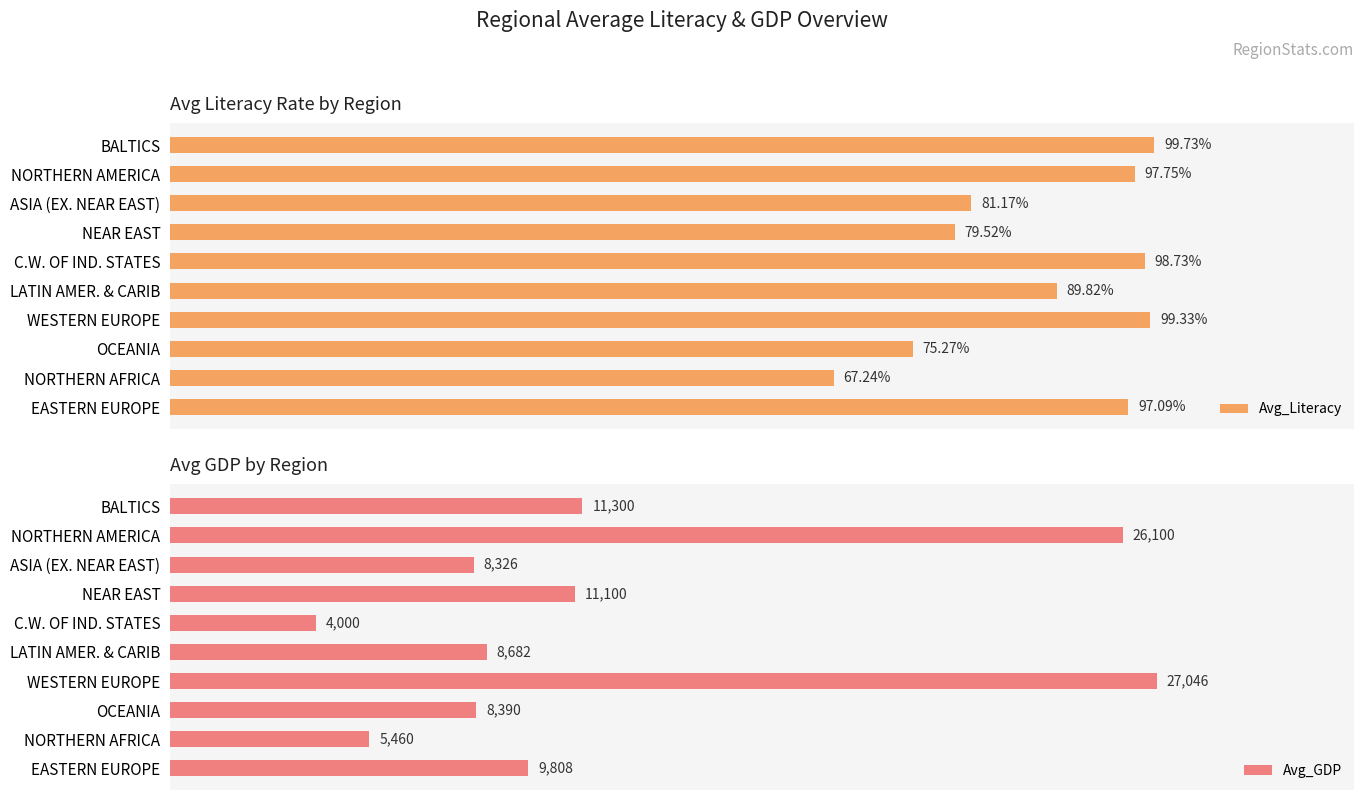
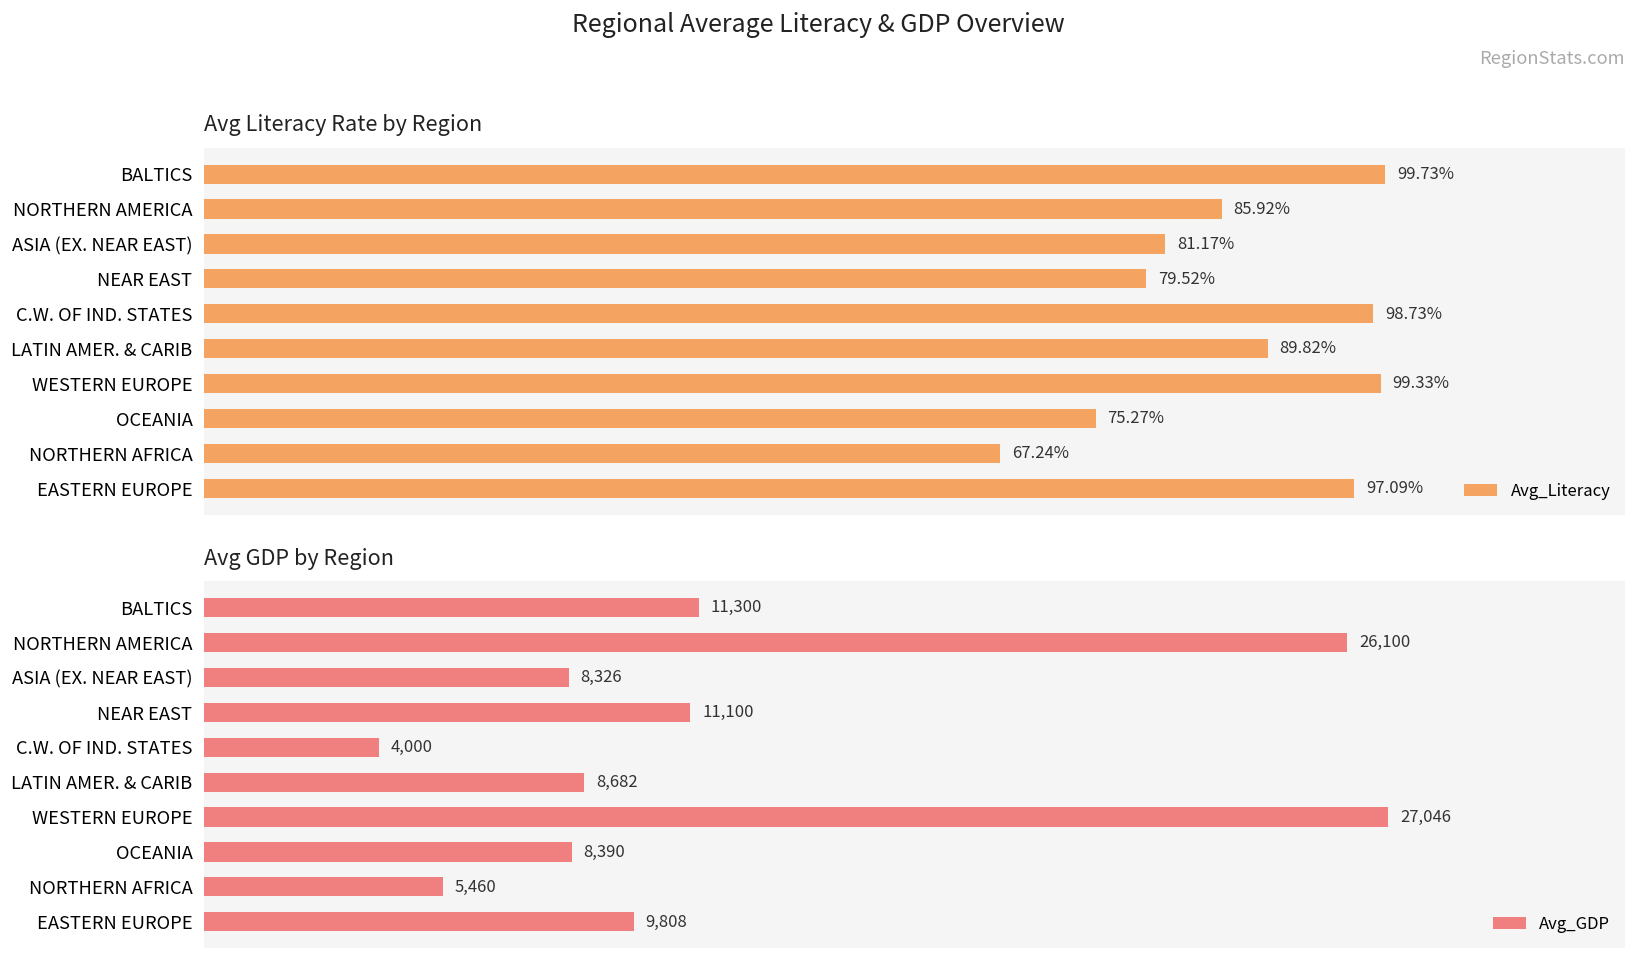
  {
    "Avg Literacy Rate by Region": {
      "BALTICS": "99.73%",
-     "NORTHERN AMERICA": "97.75%",
+     "NORTHERN AMERICA": "85.92%",
      "ASIA (EX. NEAR EAST)": "81.17%",
      "NEAR EAST": "79.52%",
      "C.W. OF IND. STATES": "98.73%",
      "LATIN AMER. & CARIB": "89.82%",
      "WESTERN EUROPE": "99.33%",
      "OCEANIA": "75.27%",
      "NORTHERN AFRICA": "67.24%",
      "EASTERN EUROPE": "97.09%"
    }
  }
